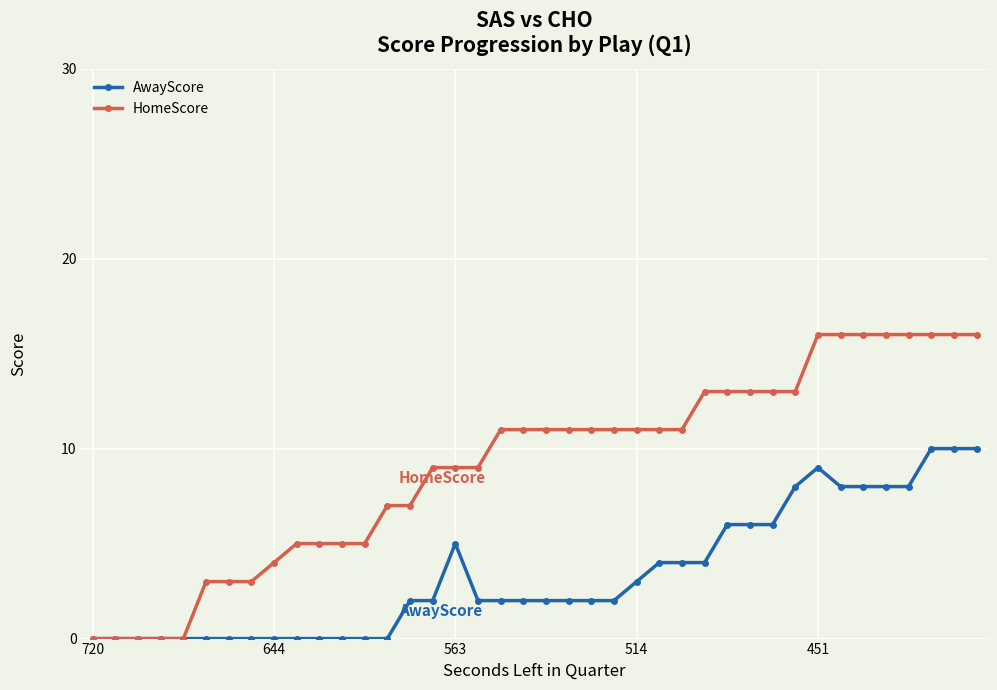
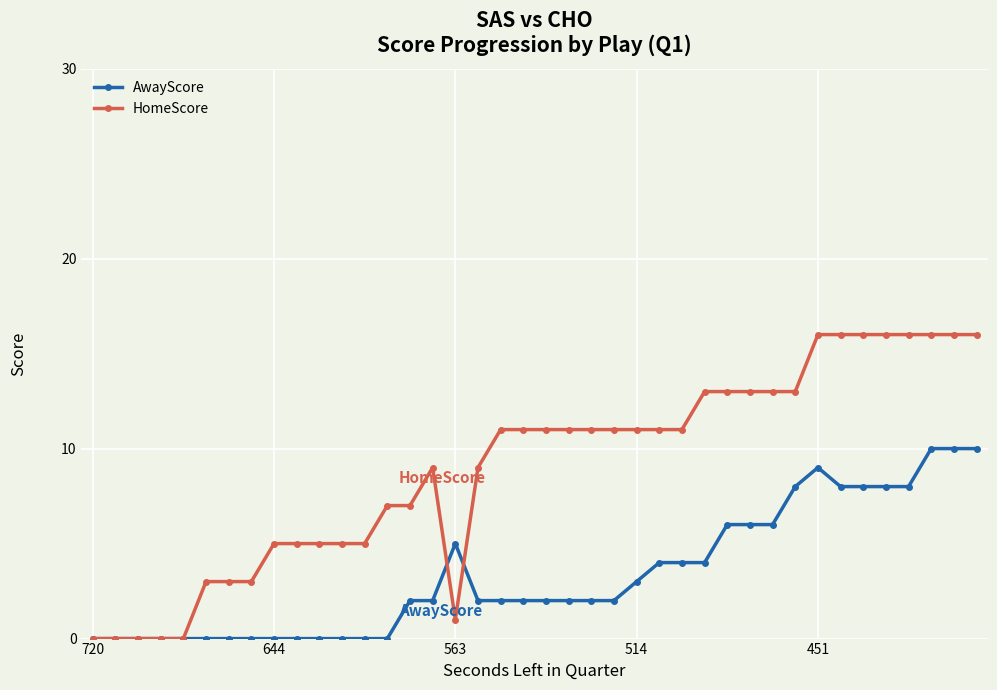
  {
    "AwayScore": {
      "644": 0,
      "563": 5,
      "451": 9
    },
    "HomeScore": {
-     "644": 4,
-     "563": 9,
+     "644": 5,
+     "563": 1,
      "451": 16
    }
  }
